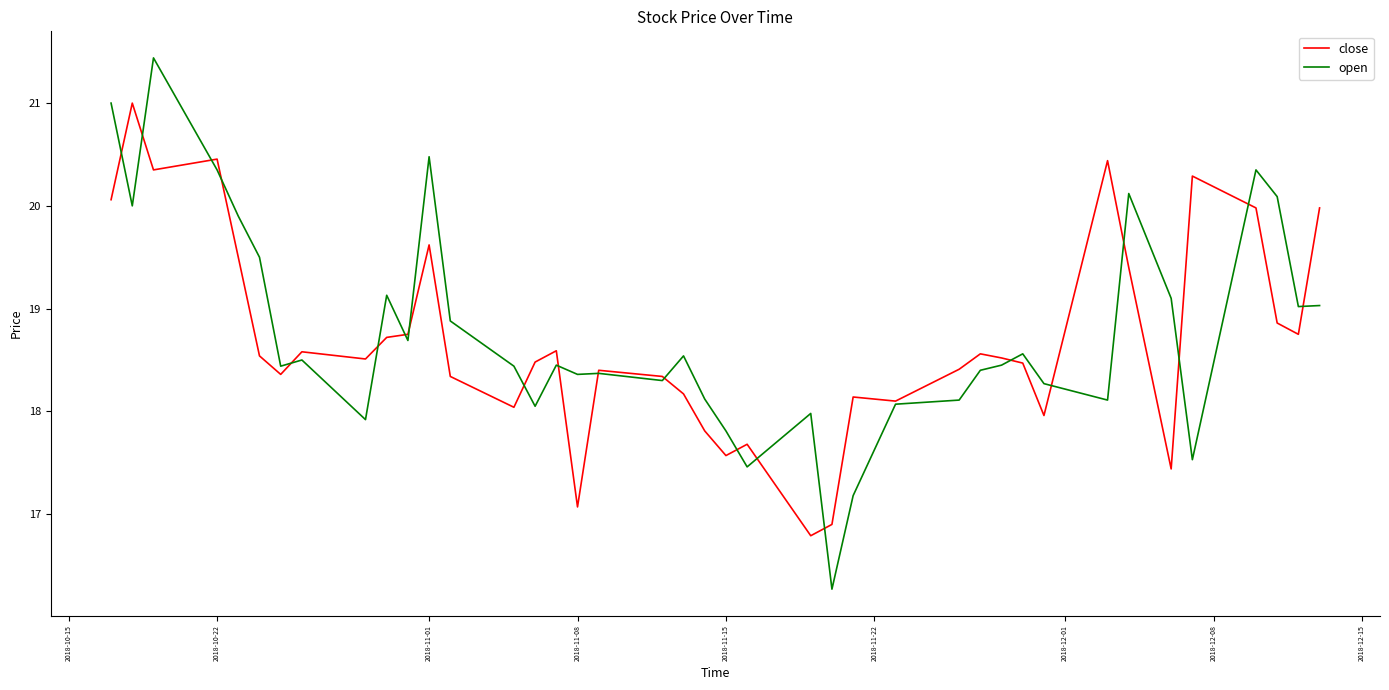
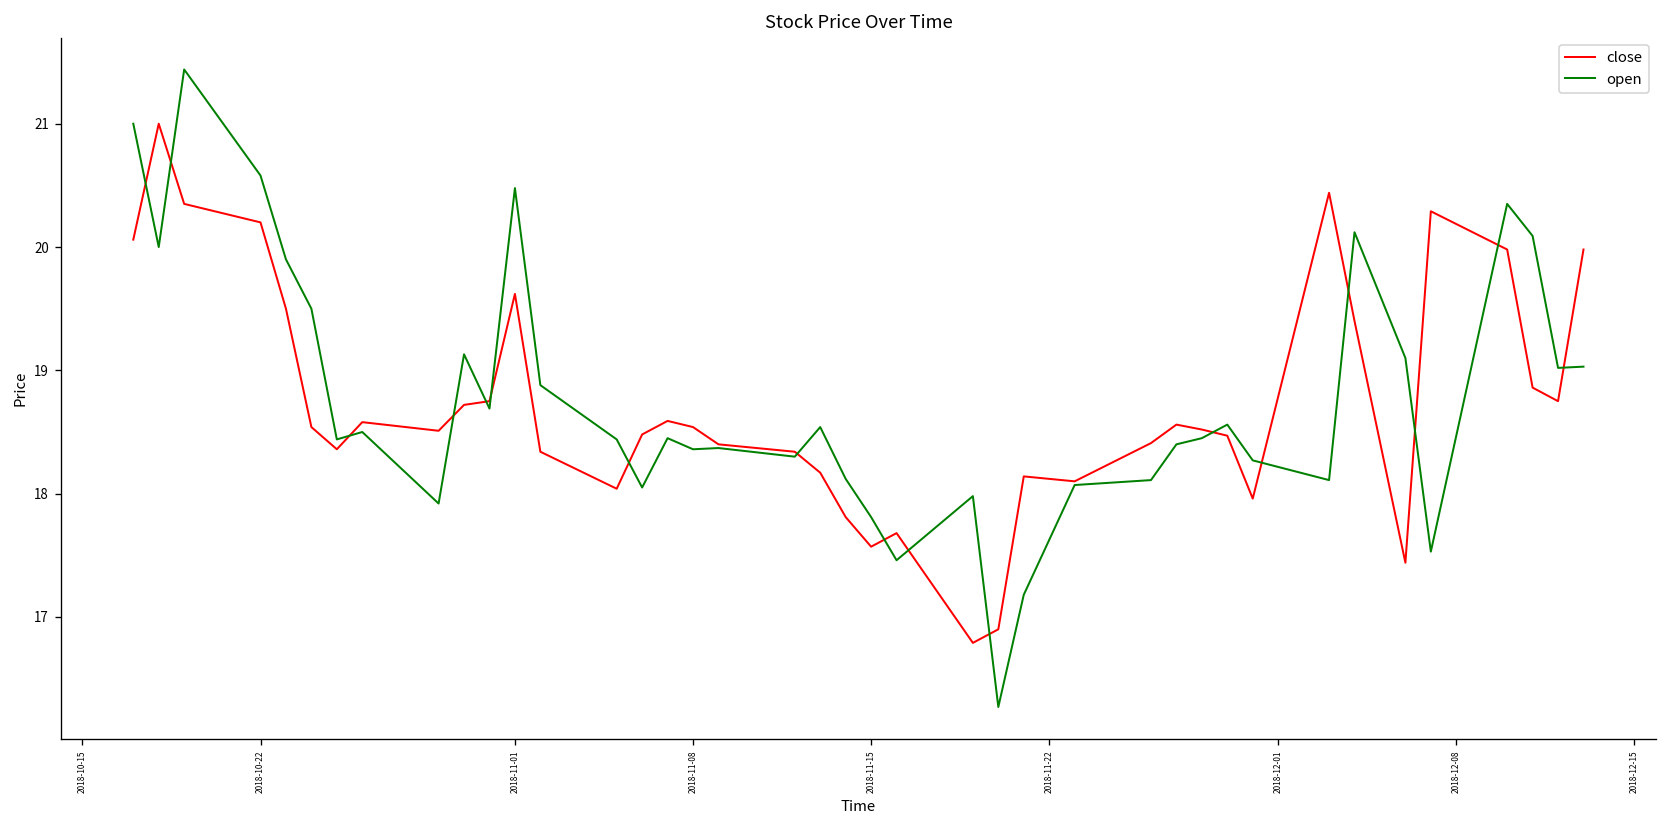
  {
    "close": {
-     "2018-10-22": 20.45,
+     "2018-10-22": 20.20,
      "2018-11-01": 19.62,
-     "2018-11-08": 17.07,
+     "2018-11-08": 18.54,
      "2018-11-15": 17.57
    },
    "open": {
-     "2018-10-22": 20.35,
+     "2018-10-22": 20.58,
      "2018-11-01": 20.48,
      "2018-11-08": 18.36,
      "2018-11-15": 17.81
    }
  }
